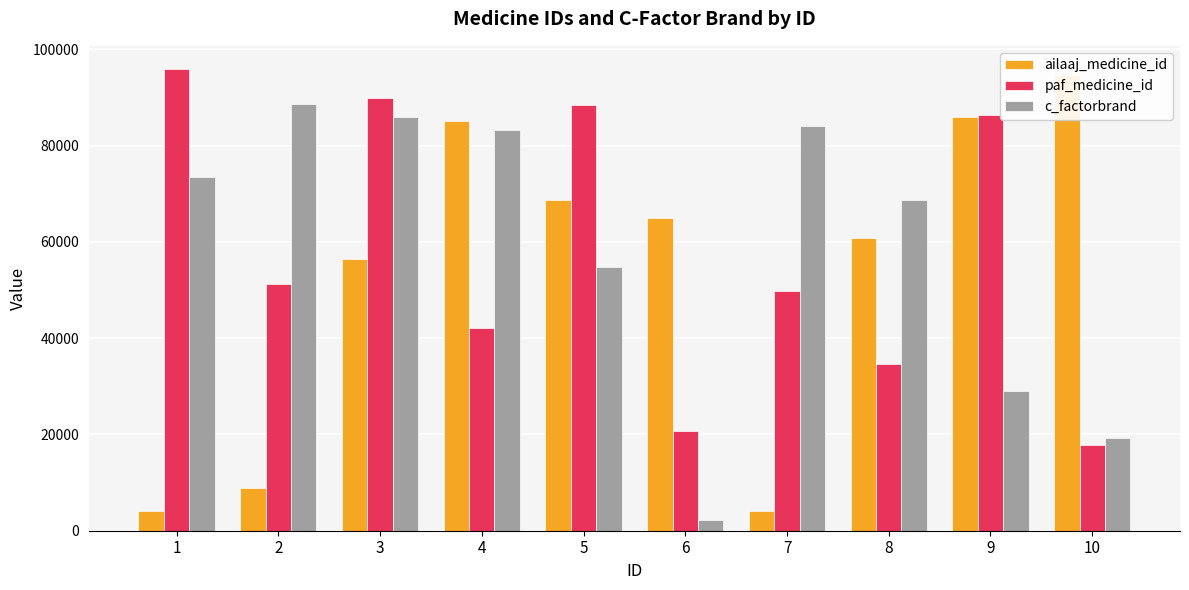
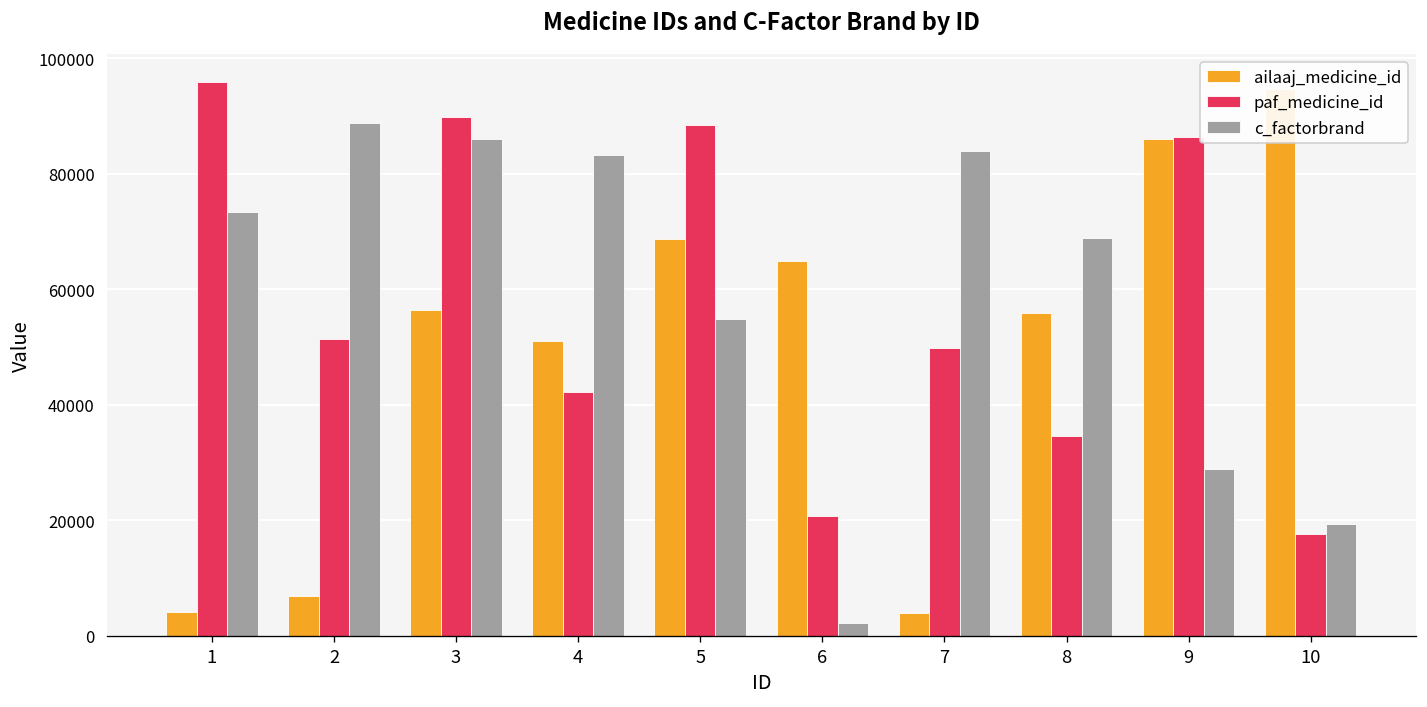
  {
    "ailaaj_medicine_id": {
      "1": 4000,
-     "2": 9000,
+     "2": 7000,
      "3": 56000,
-     "4": 85000,
+     "4": 51000,
      "5": 69000,
      "6": 65000,
      "7": 4000,
-     "8": 61000,
+     "8": 56000,
      "9": 86000
    },
    "paf_medicine_id": {
      "1": 96000,
      "2": 51000,
      "3": 90000,
      "4": 42000,
      "5": 88000,
      "6": 21000,
      "7": 50000,
      "8": 35000,
      "9": 86000,
      "10": 18000
    },
    "c_factorbrand": {
      "1": 73000,
      "2": 89000,
      "3": 86000,
      "4": 83000,
      "5": 55000,
      "6": 2000,
      "7": 84000,
      "8": 69000,
      "9": 29000,
      "10": 19000
    }
  }
